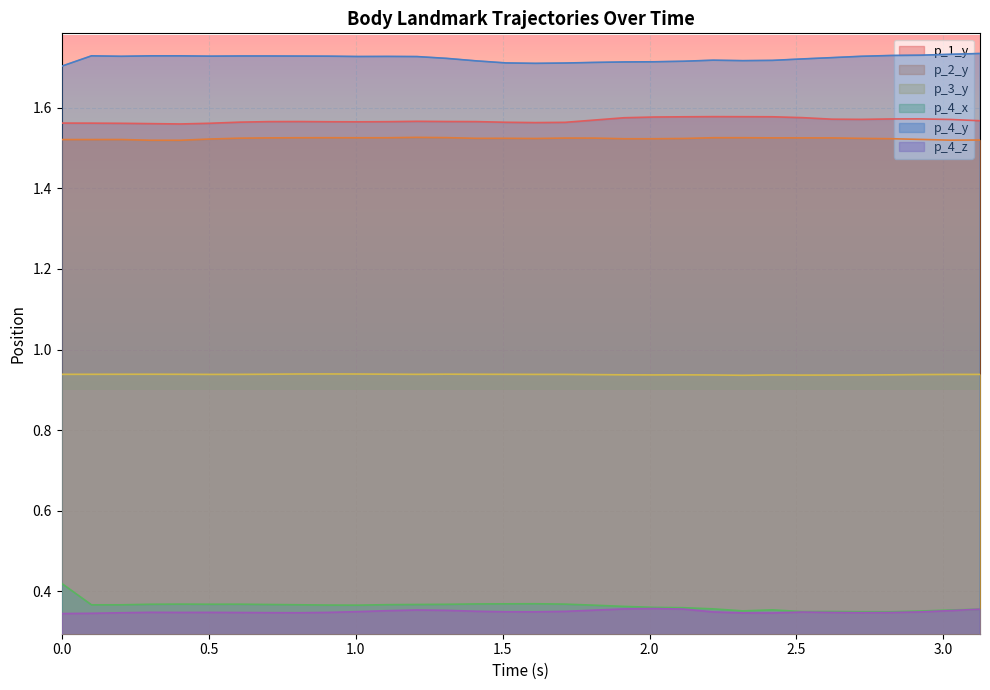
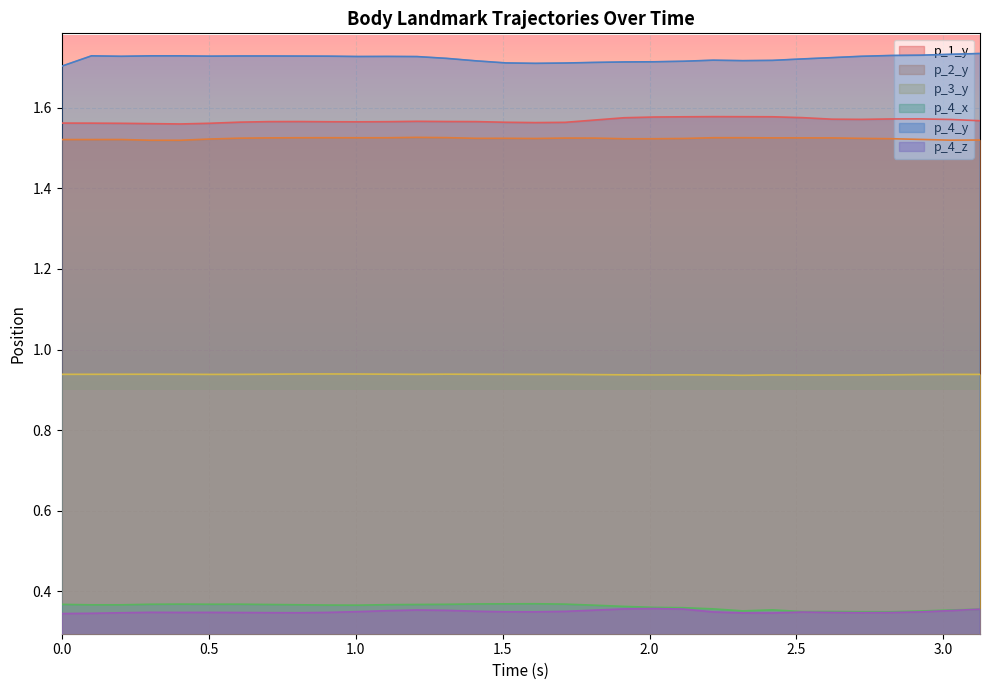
  {
    "p_4_x": {
-     "0.0": 0.42
+     "0.0": 0.37
    },
    "p_4_y": {
      "0.0": 1.70
    },
    "p_4_z": {
      "0.0": 0.35
    }
  }
